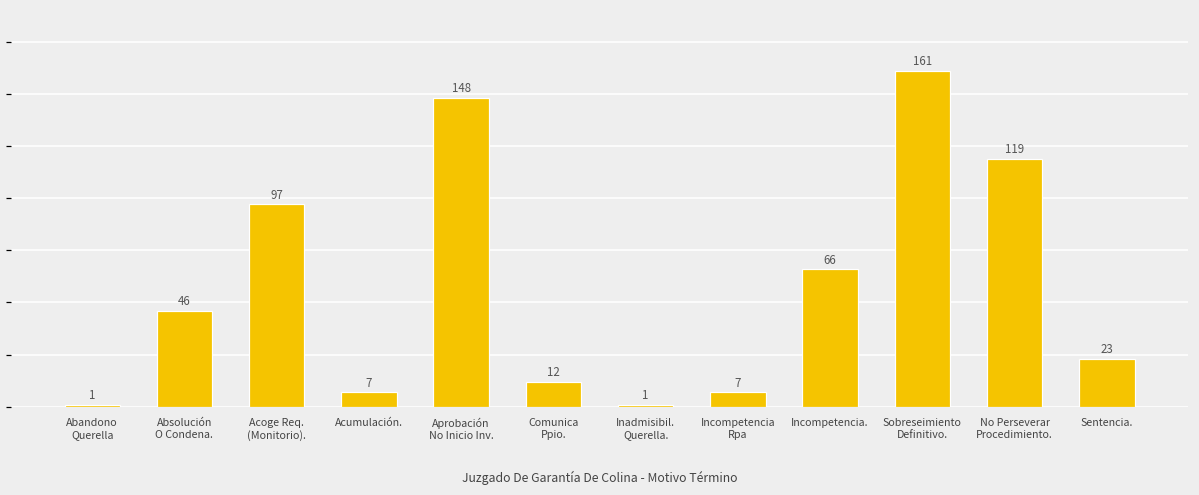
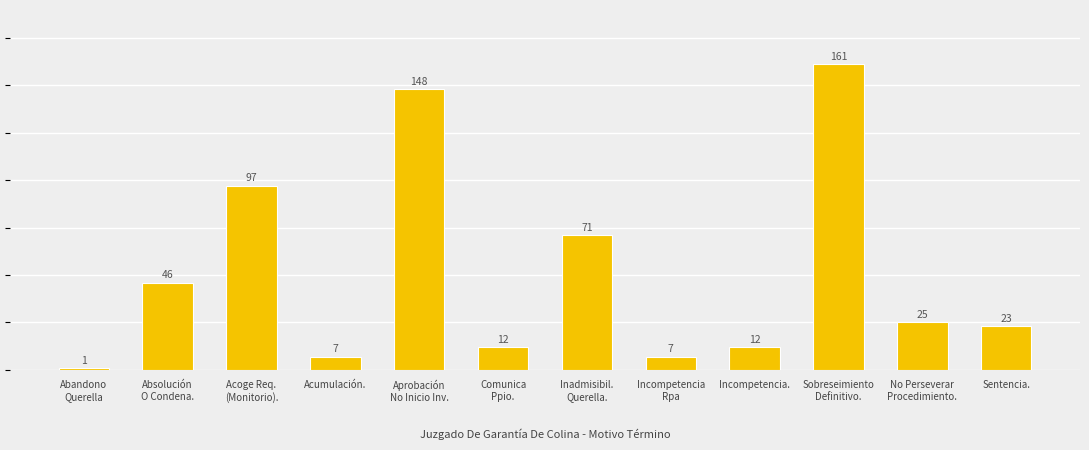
  {
    "Abandono Querella": 1,
    "Absolución O Condena.": 46,
    "Acoge Req. (Monitorio).": 97,
    "Acumulación.": 7,
    "Aprobación No Inicio Inv.": 148,
    "Comunica Ppio.": 12,
-   "Inadmisibil. Querella.": 1,
+   "Inadmisibil. Querella.": 71,
    "Incompetencia Rpa": 7,
-   "Incompetencia.": 66,
+   "Incompetencia.": 12,
    "Sobreseimiento Definitivo.": 161,
-   "No Perseverar Procedimiento.": 119,
+   "No Perseverar Procedimiento.": 25,
    "Sentencia.": 23
  }
